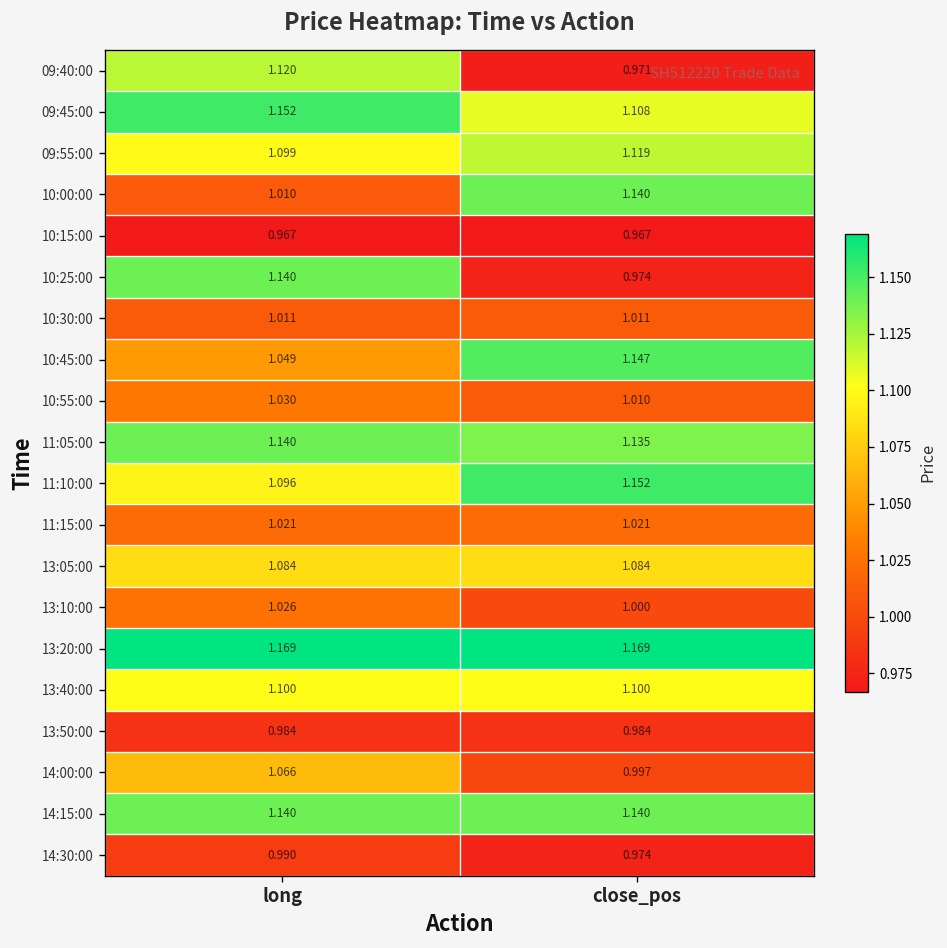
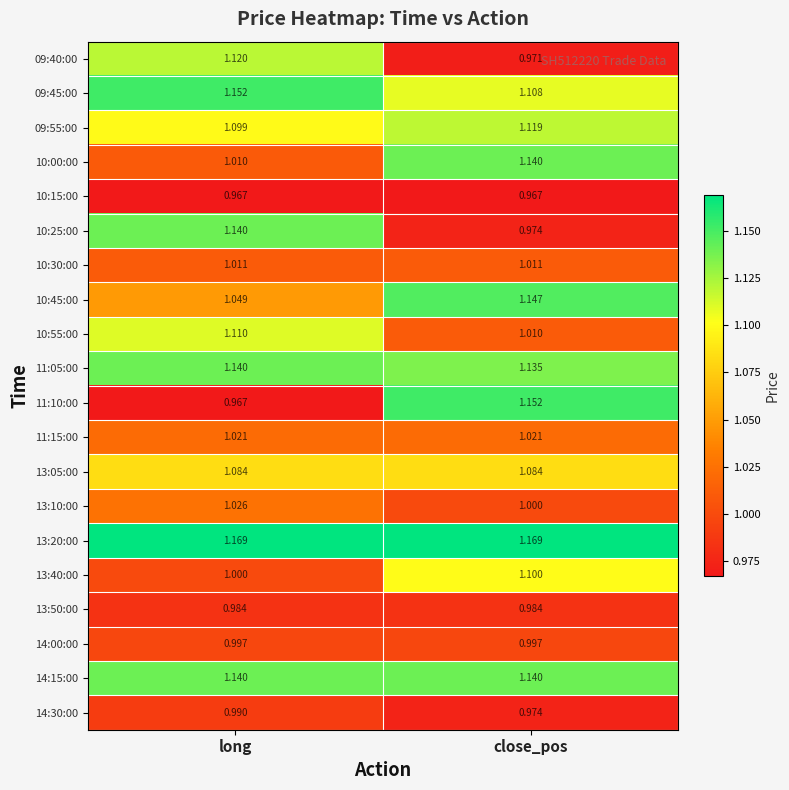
  {
    "09:40:00": {
      "long": 1.120
    },
    "09:45:00": {
      "long": 1.152,
      "close_pos": 1.108
    },
    "09:55:00": {
      "long": 1.099,
      "close_pos": 1.119
    },
    "10:00:00": {
      "long": 1.010,
      "close_pos": 1.140
    },
    "10:15:00": {
      "long": 0.967,
      "close_pos": 0.967
    },
    "10:25:00": {
      "long": 1.140,
      "close_pos": 0.974
    },
    "10:30:00": {
      "long": 1.011,
      "close_pos": 1.011
    },
    "10:45:00": {
      "long": 1.049,
      "close_pos": 1.147
    },
    "10:55:00": {
-     "long": 1.030,
+     "long": 1.110,
      "close_pos": 1.010
    },
    "11:05:00": {
      "long": 1.140,
      "close_pos": 1.135
    },
    "11:10:00": {
-     "long": 1.096,
+     "long": 0.967,
      "close_pos": 1.152
    },
    "11:15:00": {
      "long": 1.021,
      "close_pos": 1.021
    },
    "13:05:00": {
      "long": 1.084,
      "close_pos": 1.084
    },
    "13:10:00": {
      "long": 1.026,
      "close_pos": 1.000
    },
    "13:20:00": {
      "long": 1.169,
      "close_pos": 1.169
    },
    "13:40:00": {
-     "long": 1.100,
+     "long": 1.000,
      "close_pos": 1.100
    },
    "13:50:00": {
      "long": 0.984,
      "close_pos": 0.984
    },
    "14:00:00": {
-     "long": 1.066,
+     "long": 0.997,
      "close_pos": 0.997
    },
    "14:15:00": {
      "long": 1.140,
      "close_pos": 1.140
    },
    "14:30:00": {
      "long": 0.990,
      "close_pos": 0.974
    }
  }
